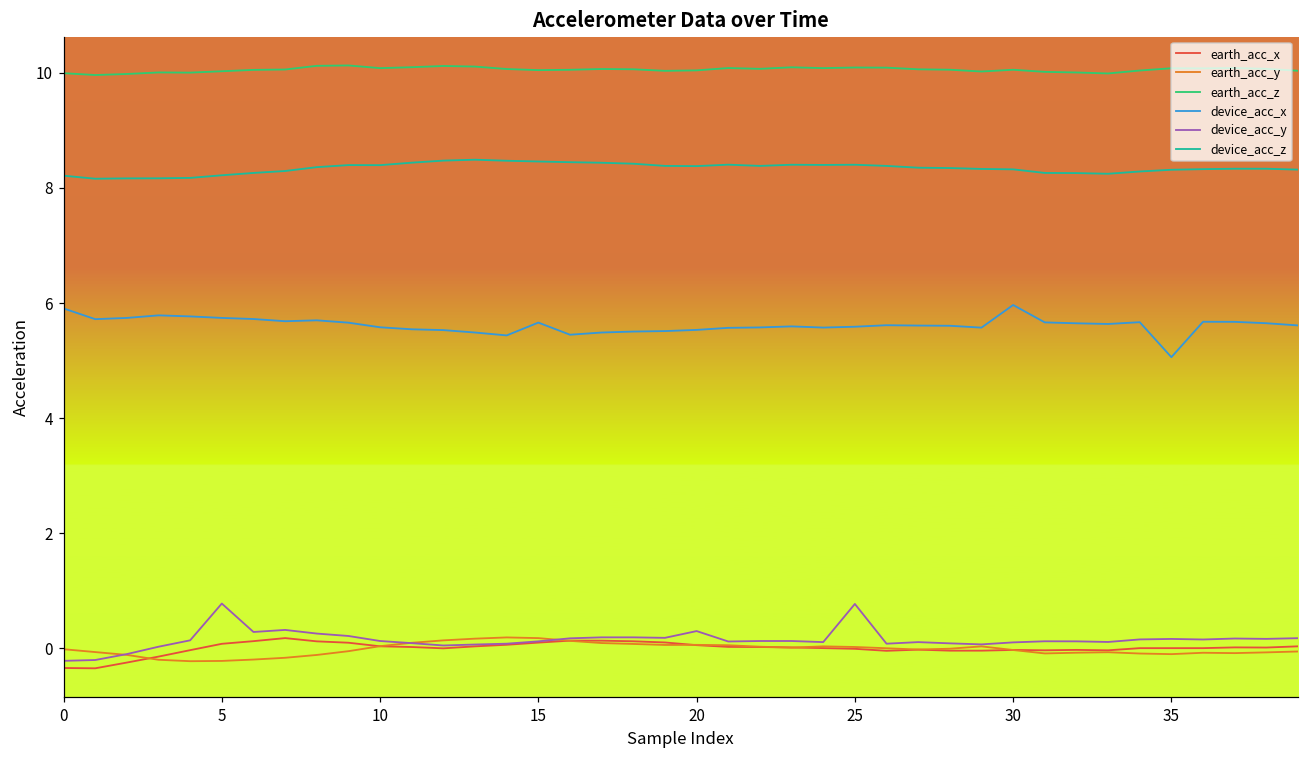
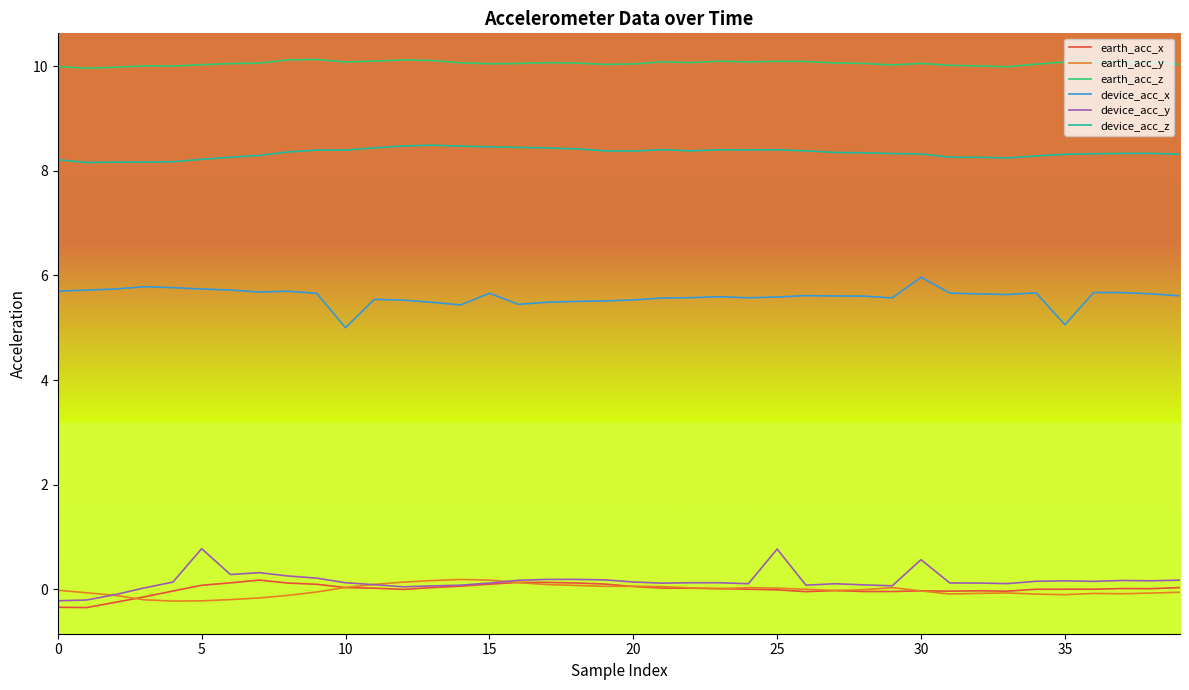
  {
    "device_acc_x": {
-     "0": 5.9,
+     "0": 5.7,
      "5": 5.7,
-     "10": 5.6,
+     "10": 5.0,
      "15": 5.7,
      "20": 5.5,
      "25": 5.6,
      "30": 6.0,
      "35": 5.1
    },
    "device_acc_y": {
      "0": -0.2,
      "5": 0.8,
      "10": 0.1,
-     "20": 0.3,
+     "20": 0.1,
      "25": 0.8,
-     "30": 0.1,
+     "30": 0.6,
      "35": 0.2
    }
  }
